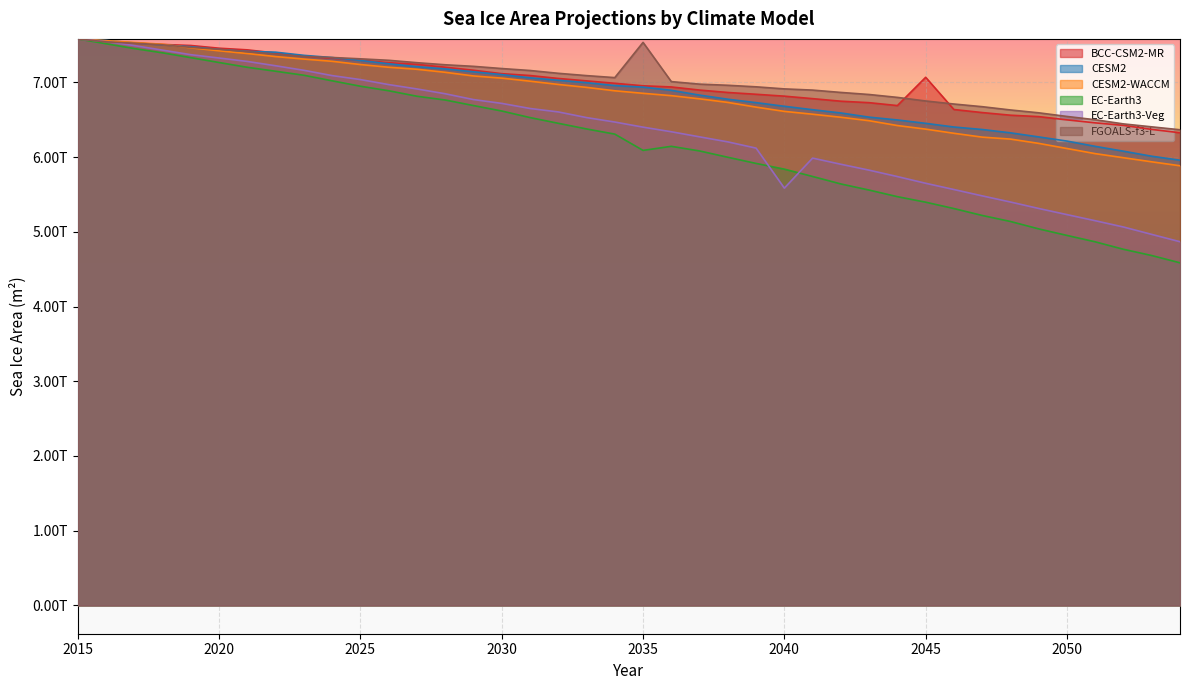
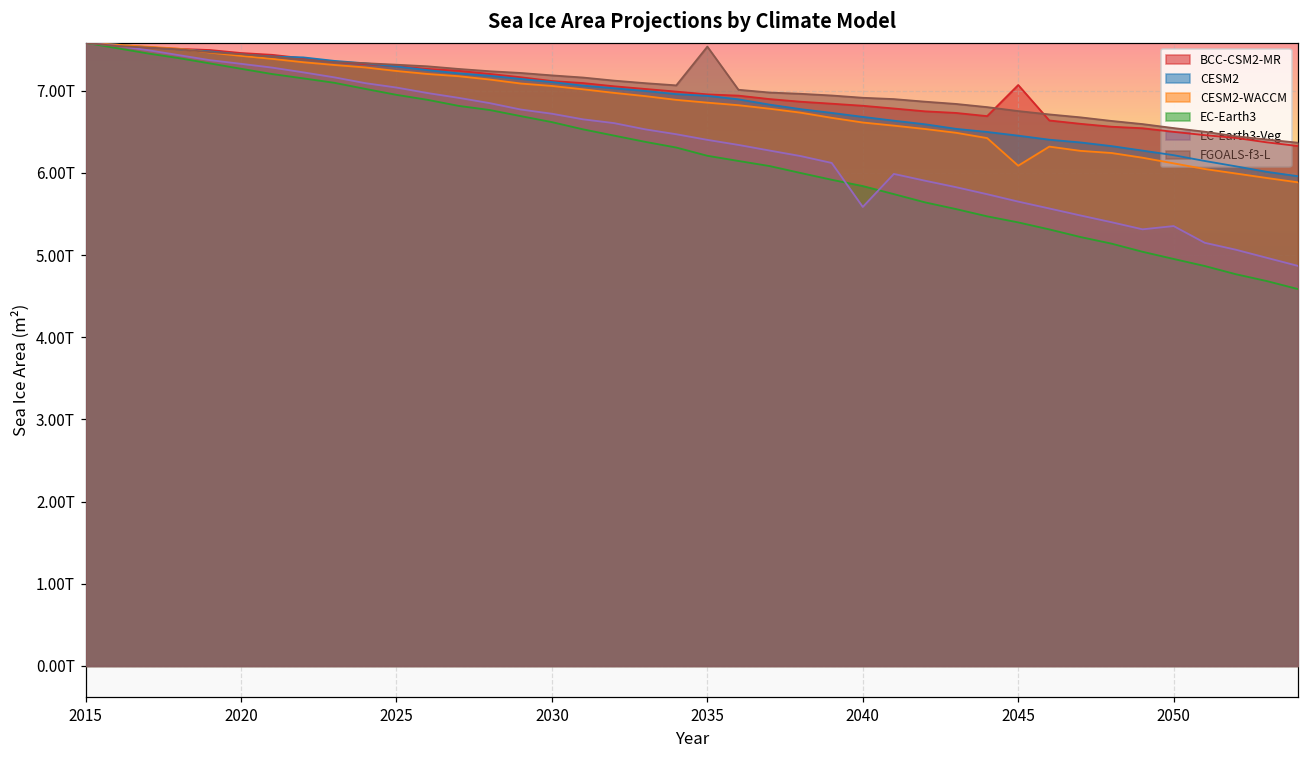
  {
    "BCC-CSM2-MR": {
      "2040": "6.8T",
      "2045": "7.1T"
    },
    "CESM2": {
      "2040": "6.7T",
      "2045": "6.5T"
    },
    "CESM2-WACCM": {
      "2025": "7.2T",
      "2030": "7.1T",
      "2035": "6.9T",
      "2040": "6.6T",
-     "2045": "6.4T",
+     "2045": "6.1T",
      "2050": "6.1T"
    },
    "EC-Earth3": {
      "2020": "7.3T",
      "2025": "6.9T",
      "2030": "6.6T",
-     "2035": "6.1T",
+     "2035": "6.2T",
      "2040": "5.8T",
      "2045": "5.4T",
      "2050": "5.0T"
    },
    "EC-Earth3-Veg": {
      "2020": "7.3T",
      "2025": "7.0T",
      "2030": "6.7T",
      "2035": "6.4T",
      "2040": "5.6T",
      "2045": "5.7T",
-     "2050": "5.2T"
+     "2050": "5.4T"
    },
    "FGOALS-f3-L": {
      "2030": "7.2T",
      "2035": "7.5T",
      "2040": "6.9T",
      "2045": "6.8T"
    }
  }
